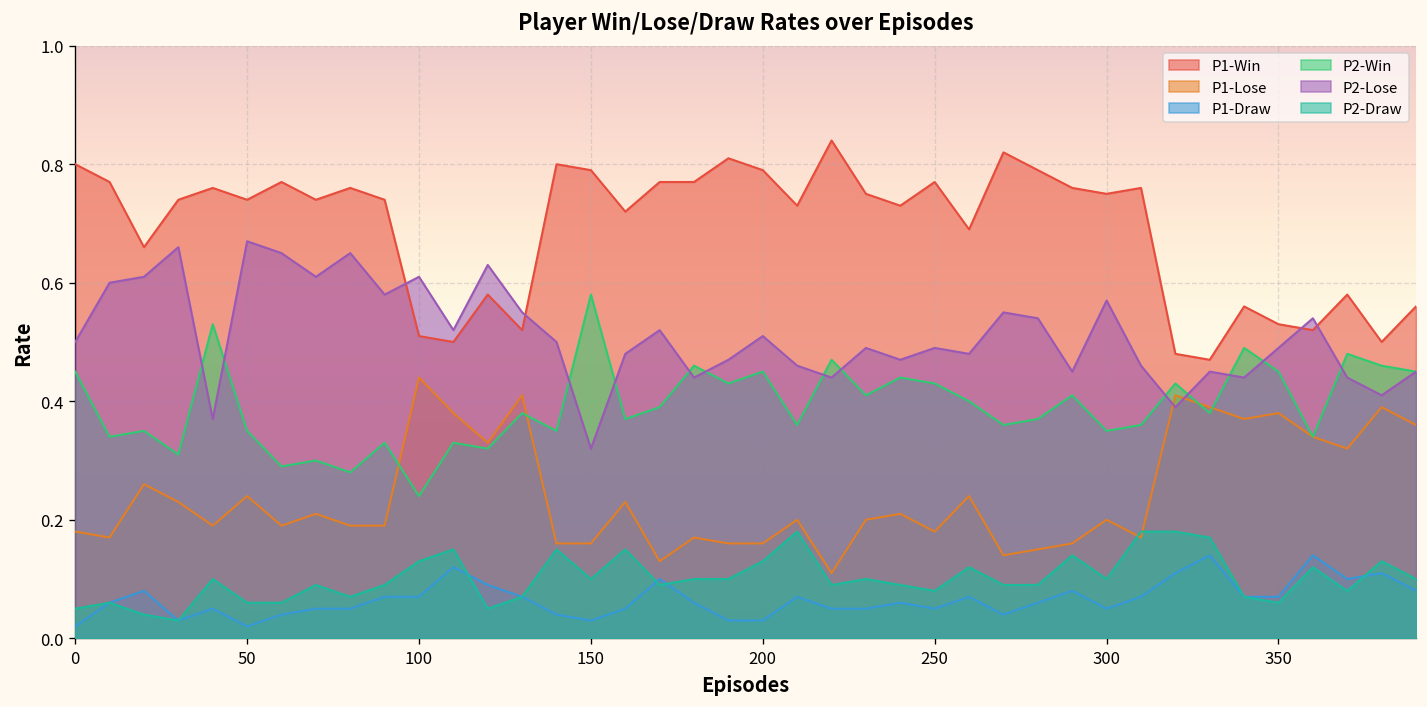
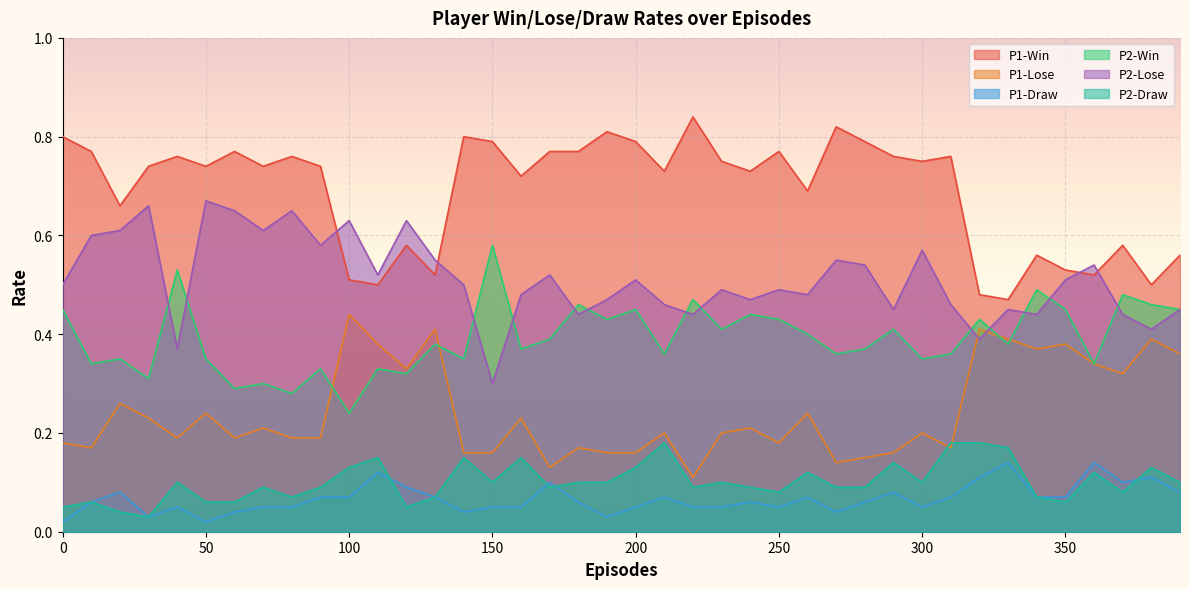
  {
    "P1-Draw": {
      "0": 0.02,
      "50": 0.02,
      "100": 0.07,
-     "150": 0.03,
-     "200": 0.03,
+     "150": 0.05,
+     "200": 0.05,
      "250": 0.05,
      "300": 0.05,
      "350": 0.07
    },
    "P2-Lose": {
      "0": 0.50,
      "50": 0.67,
-     "100": 0.61,
-     "150": 0.32,
+     "100": 0.63,
+     "150": 0.30,
      "200": 0.51,
      "250": 0.49,
      "300": 0.57,
-     "350": 0.49
+     "350": 0.51
    }
  }
